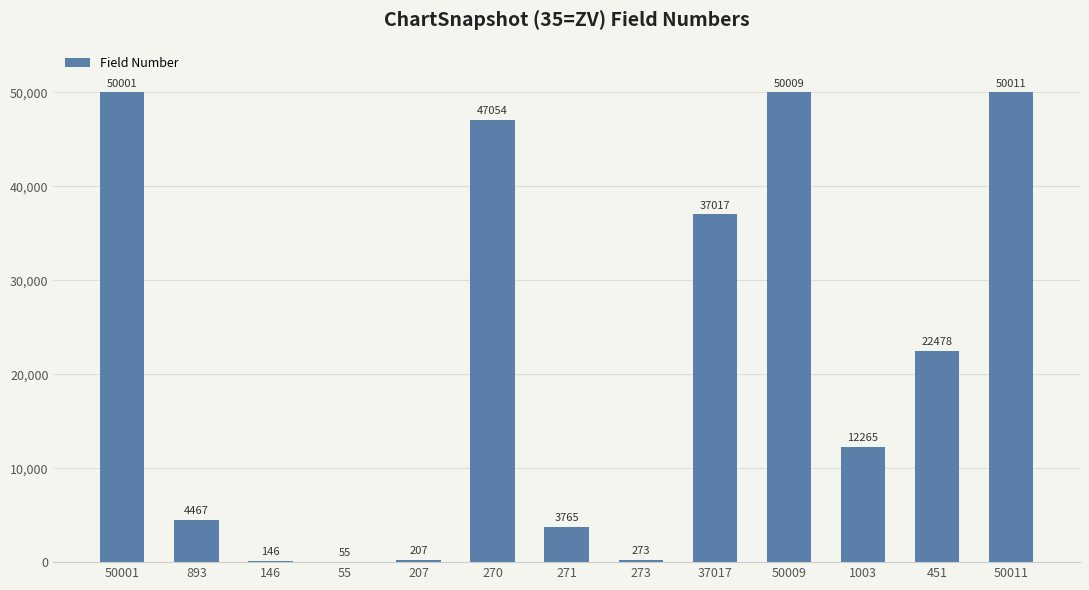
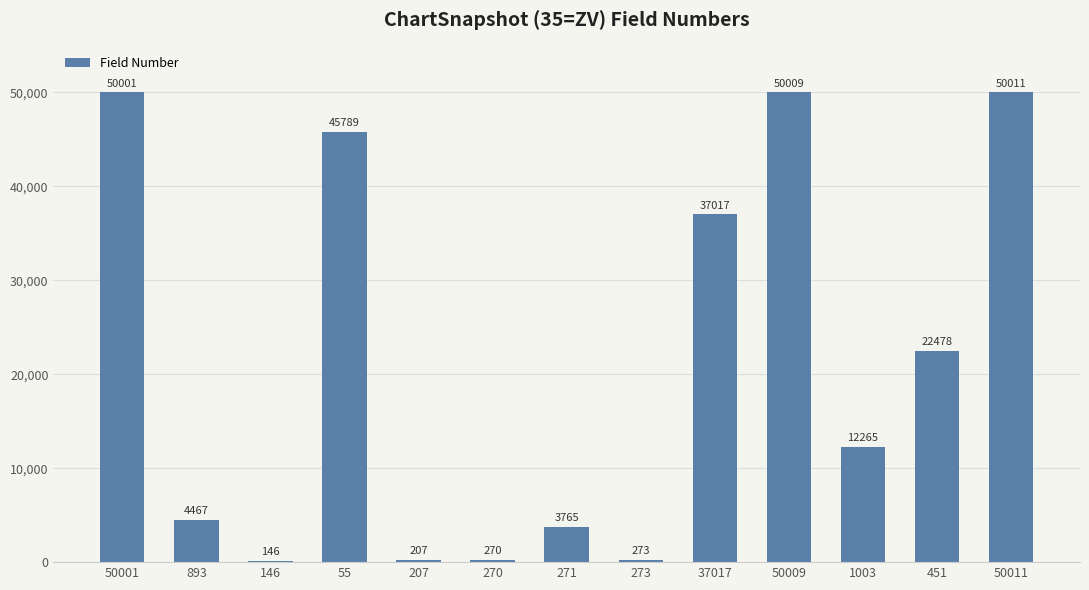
  {
    "50001": 50001,
    "893": 4467,
    "146": 146,
-   "55": 55,
+   "55": 45789,
    "207": 207,
-   "270": 47054,
+   "270": 270,
    "271": 3765,
    "273": 273,
    "37017": 37017,
    "50009": 50009,
    "1003": 12265,
    "451": 22478,
    "50011": 50011
  }
